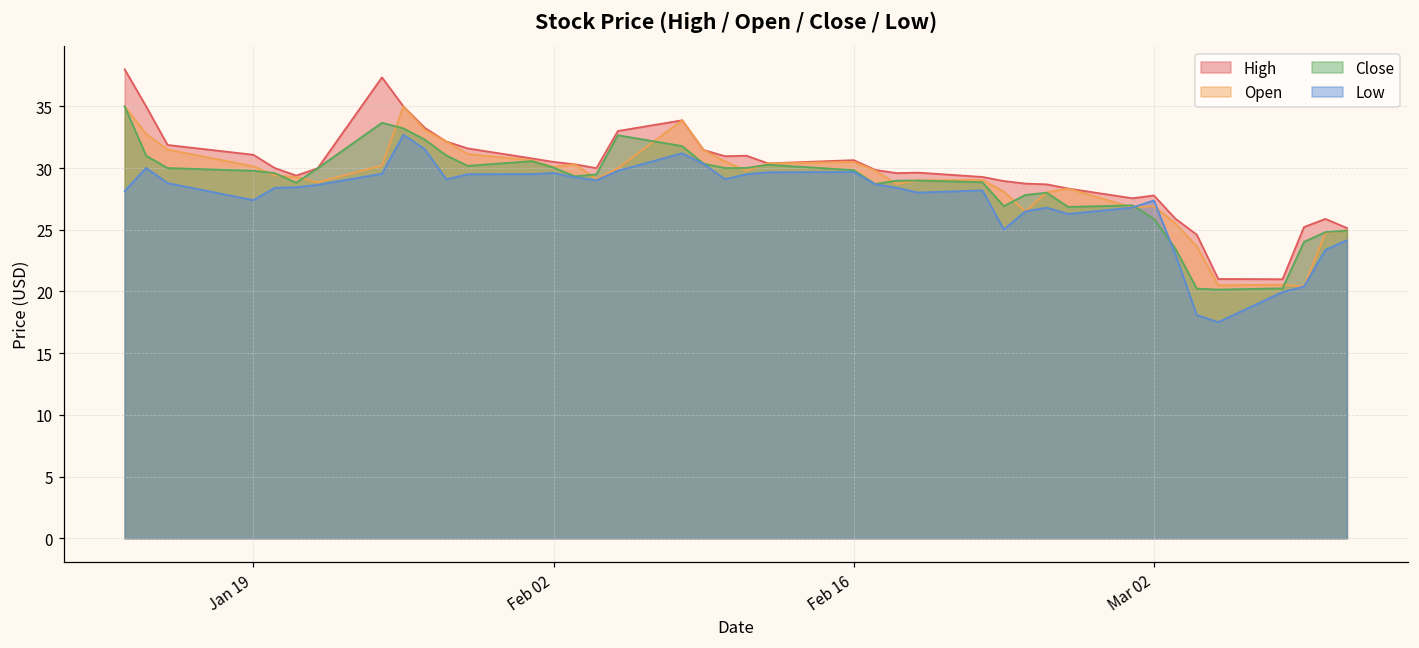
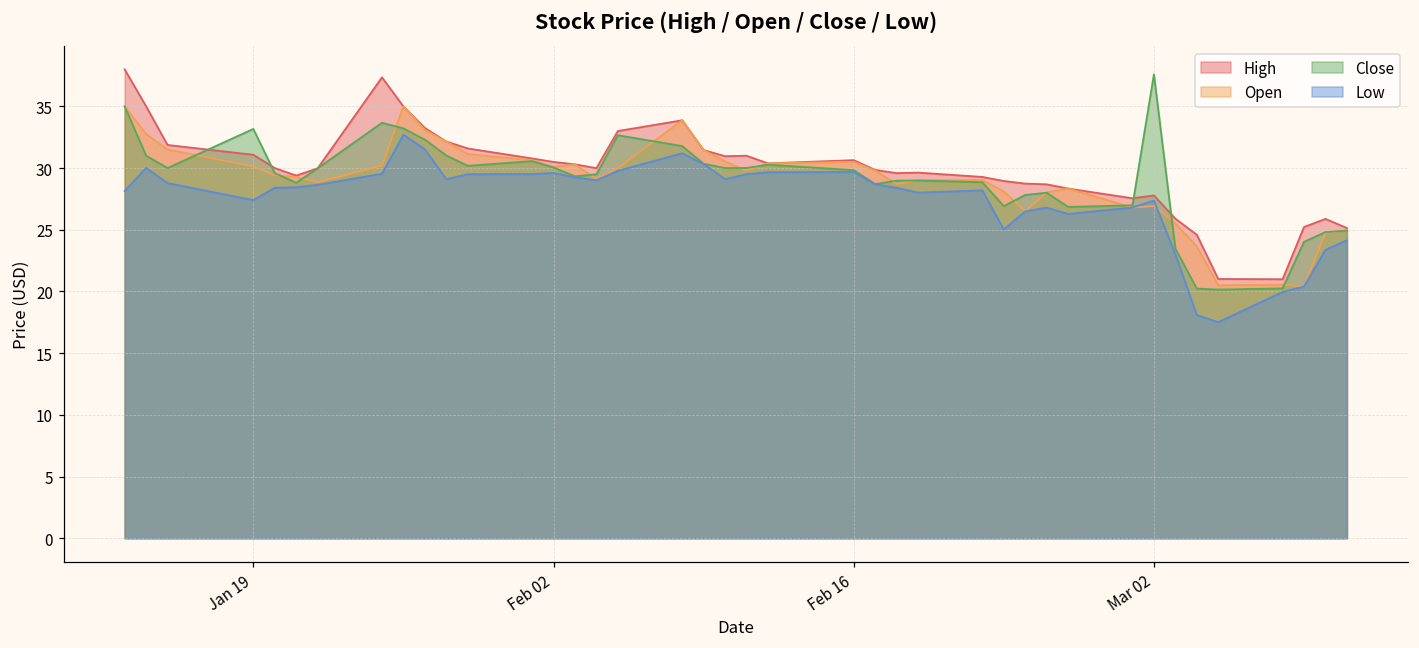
  {
    "Close": {
-     "Jan 19": 29.8,
-     "Mar 02": 25.9
+     "Jan 19": 33.2,
+     "Mar 02": 37.6
    },
    "Low": {
      "Jan 19": 27.4,
      "Feb 02": 29.6,
      "Mar 02": 27.4
    }
  }
